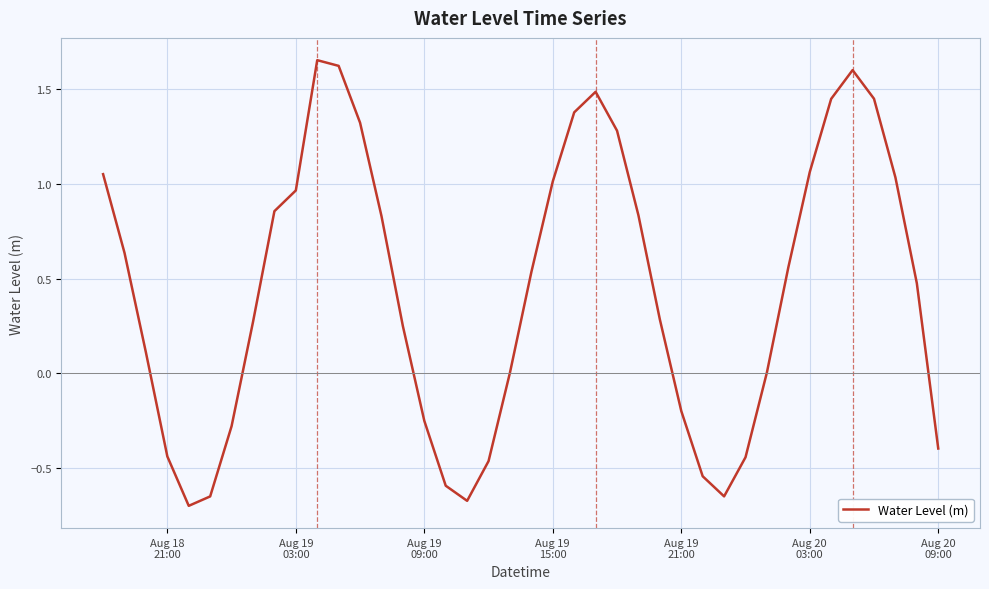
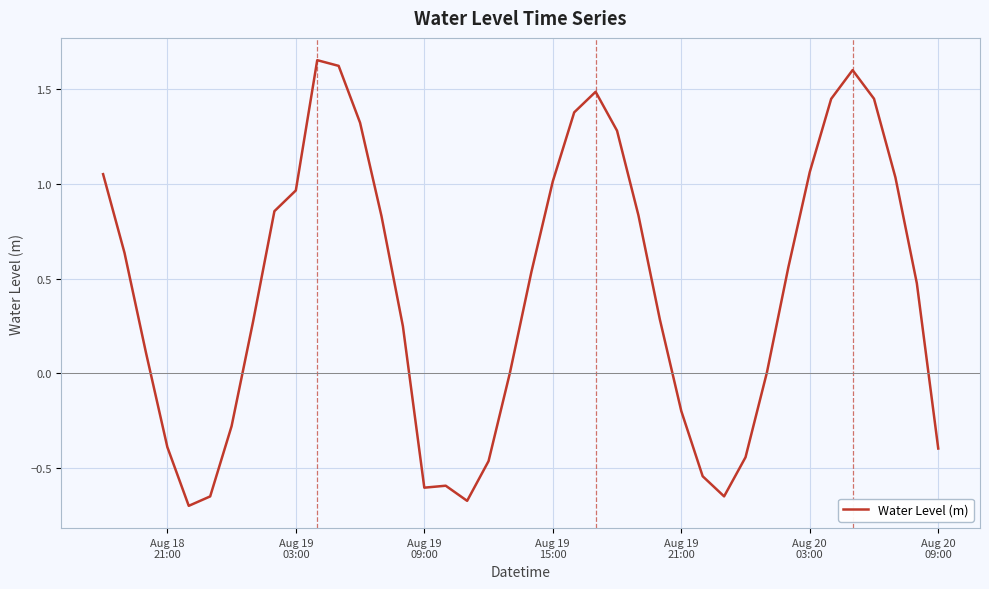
  {
-   "Aug 18 21:00": -0.44,
+   "Aug 18 21:00": -0.39,
    "Aug 19 03:00": 0.97,
-   "Aug 19 09:00": -0.25,
+   "Aug 19 09:00": -0.60,
    "Aug 19 15:00": 1.01,
    "Aug 19 21:00": -0.20,
    "Aug 20 03:00": 1.06,
    "Aug 20 09:00": -0.40
  }
